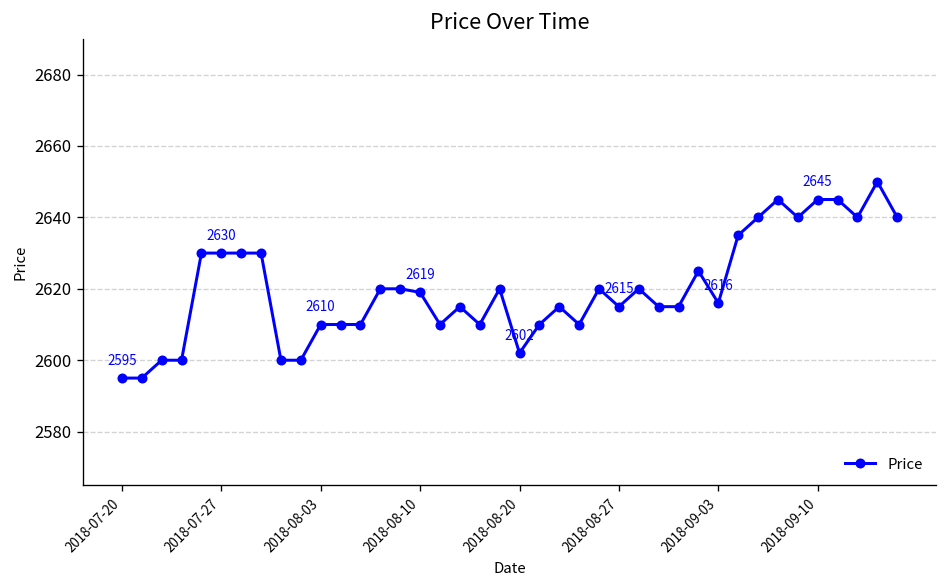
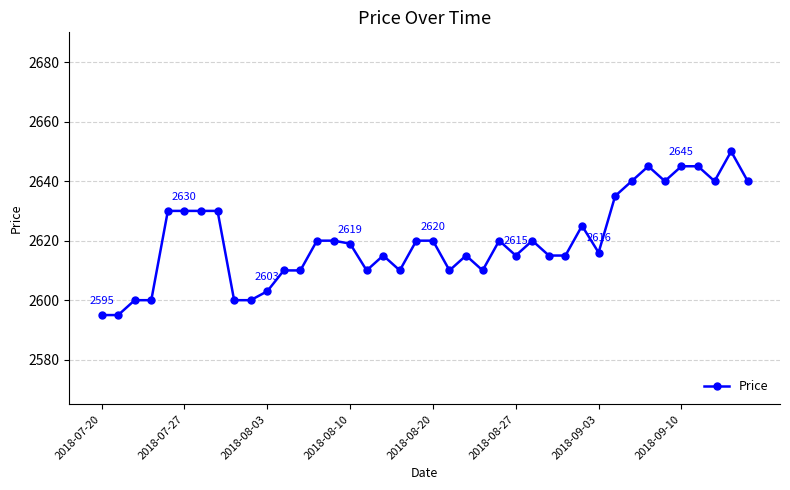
  {
    "2018-07-20": 2595,
    "2018-07-27": 2630,
-   "2018-08-03": 2610,
+   "2018-08-03": 2603,
    "2018-08-10": 2619,
-   "2018-08-20": 2602,
+   "2018-08-20": 2620,
    "2018-08-27": 2615,
    "2018-09-03": 2616,
    "2018-09-10": 2645
  }
